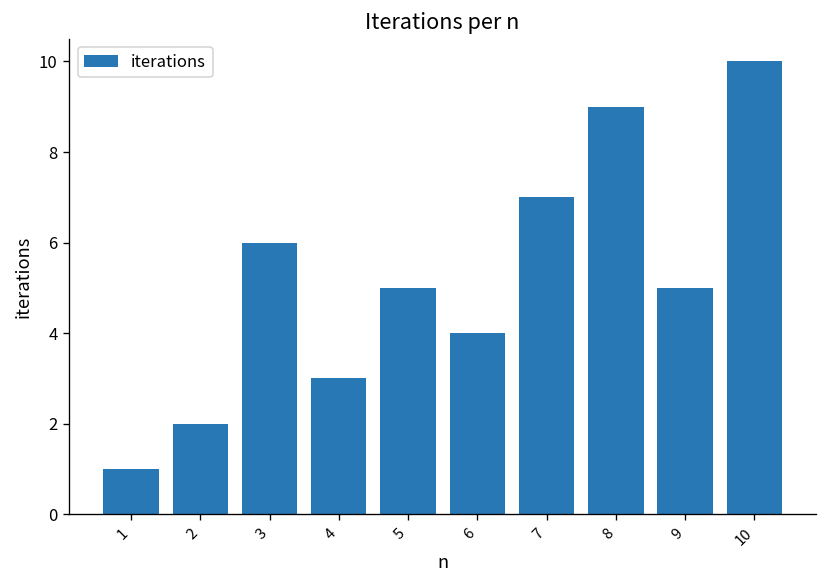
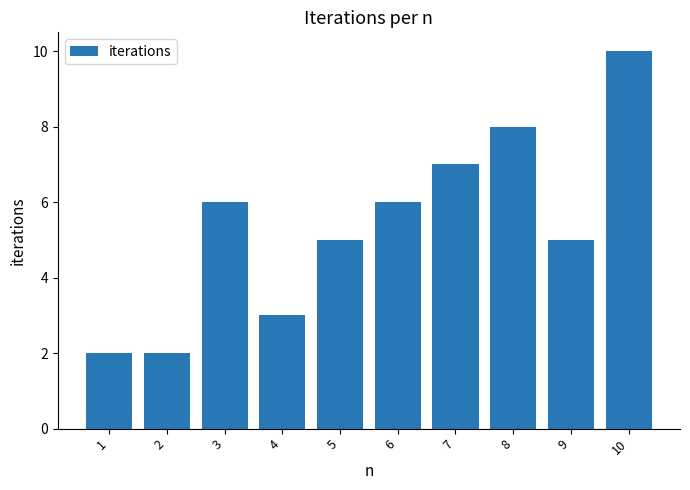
  {
-   "1": 1,
+   "1": 2,
    "2": 2,
    "3": 6,
    "4": 3,
    "5": 5,
-   "6": 4,
+   "6": 6,
    "7": 7,
-   "8": 9,
+   "8": 8,
    "9": 5,
    "10": 10
  }
